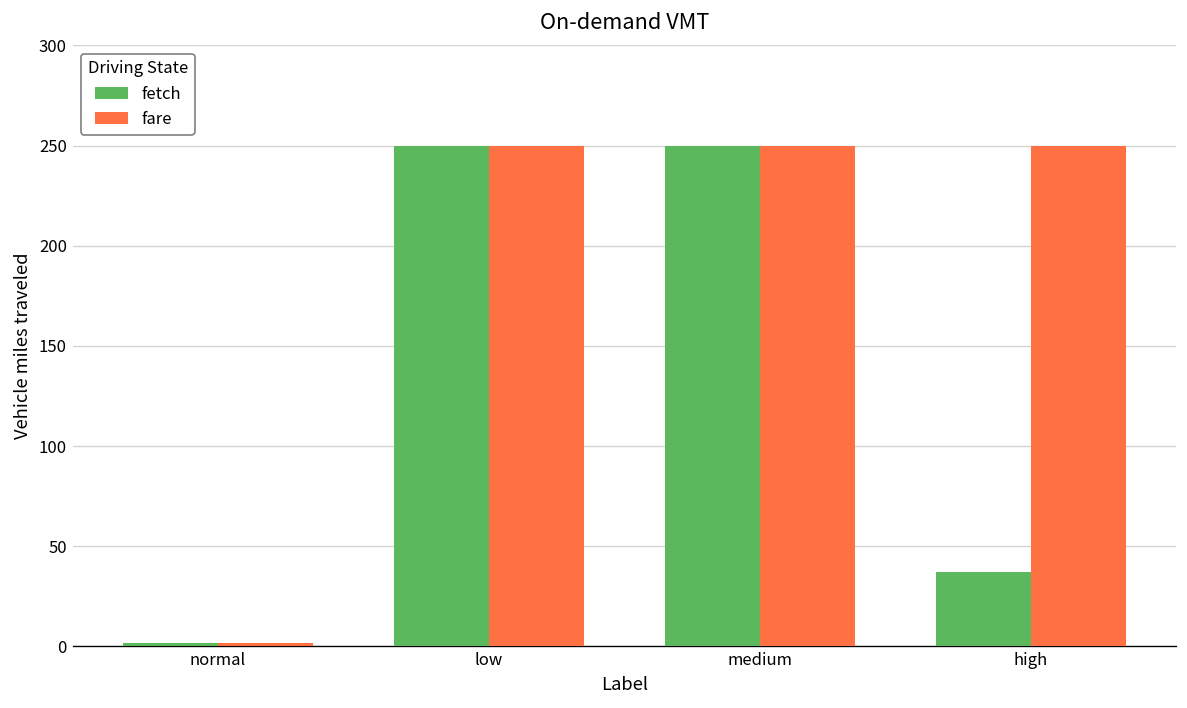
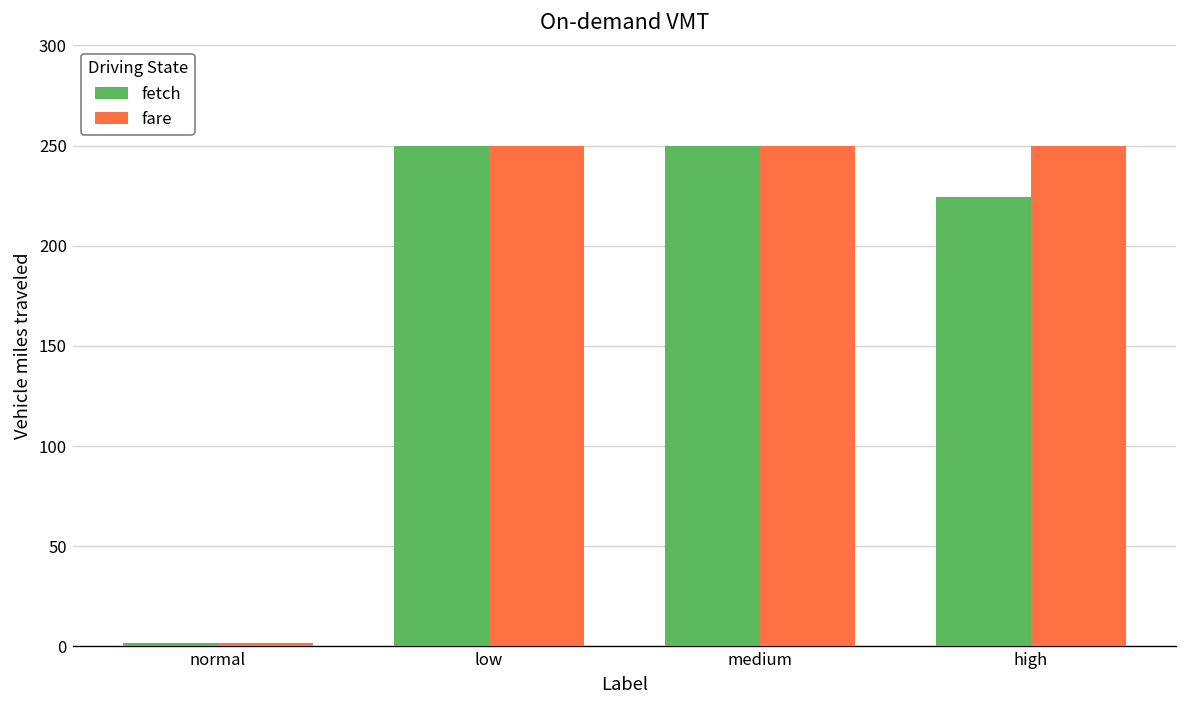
  {
    "fetch": {
      "normal": 2,
      "low": 250,
      "medium": 250,
-     "high": 37
+     "high": 224
    },
    "fare": {
      "normal": 2,
      "low": 250,
      "medium": 250,
      "high": 250
    }
  }
